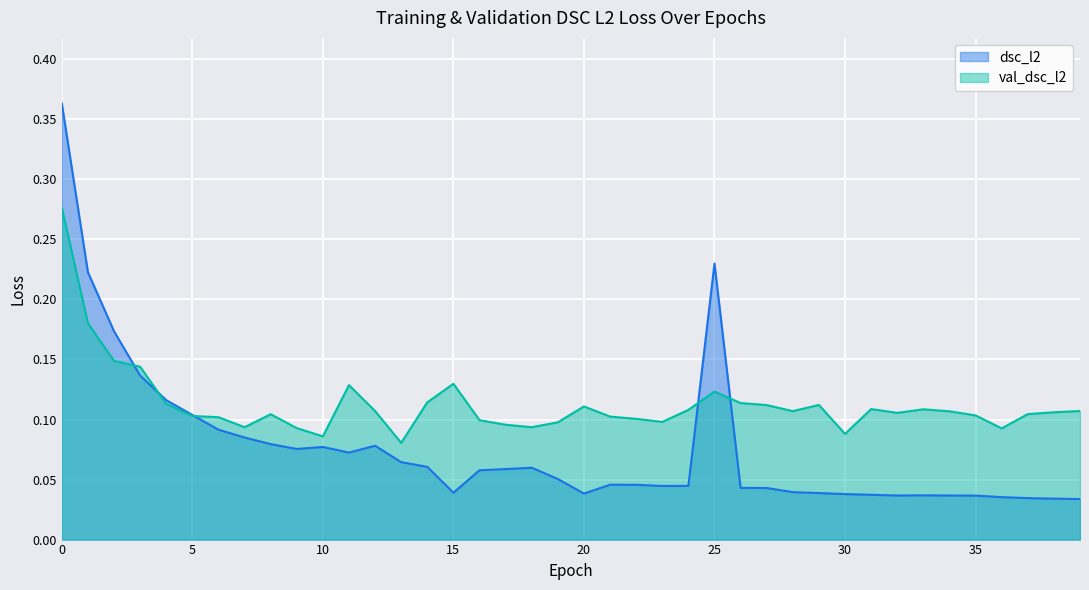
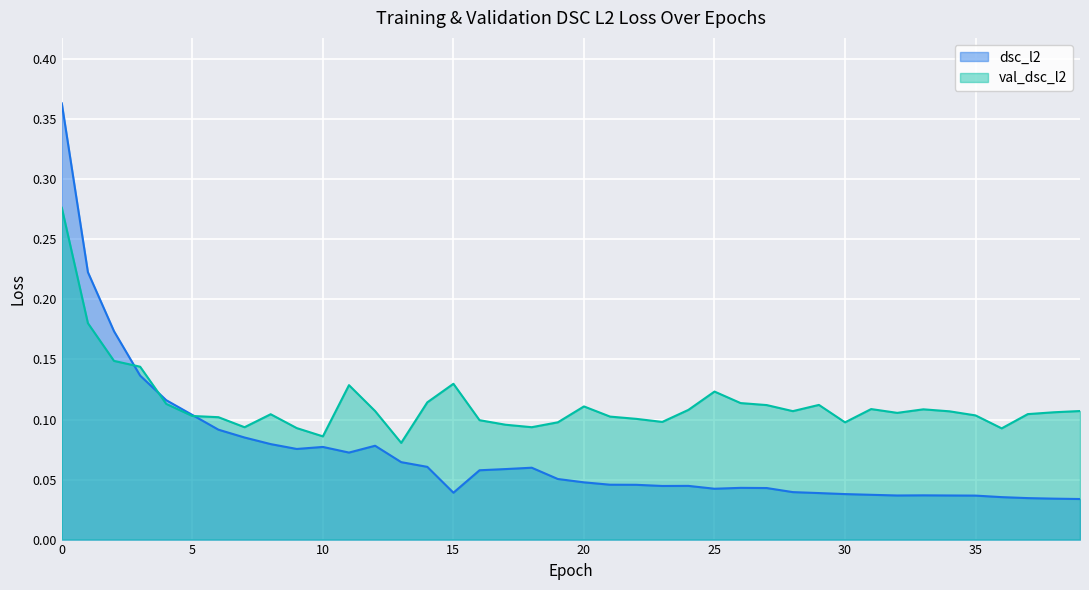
  {
    "dsc_l2": {
      "0": 0.363,
      "10": 0.077,
      "15": 0.039,
-     "20": 0.038,
-     "25": 0.230,
+     "20": 0.048,
+     "25": 0.042,
      "30": 0.038,
      "35": 0.037
    },
    "val_dsc_l2": {
      "0": 0.276,
      "10": 0.086,
      "15": 0.130,
      "20": 0.111,
      "25": 0.123,
-     "30": 0.088,
+     "30": 0.098,
      "35": 0.103
    }
  }
